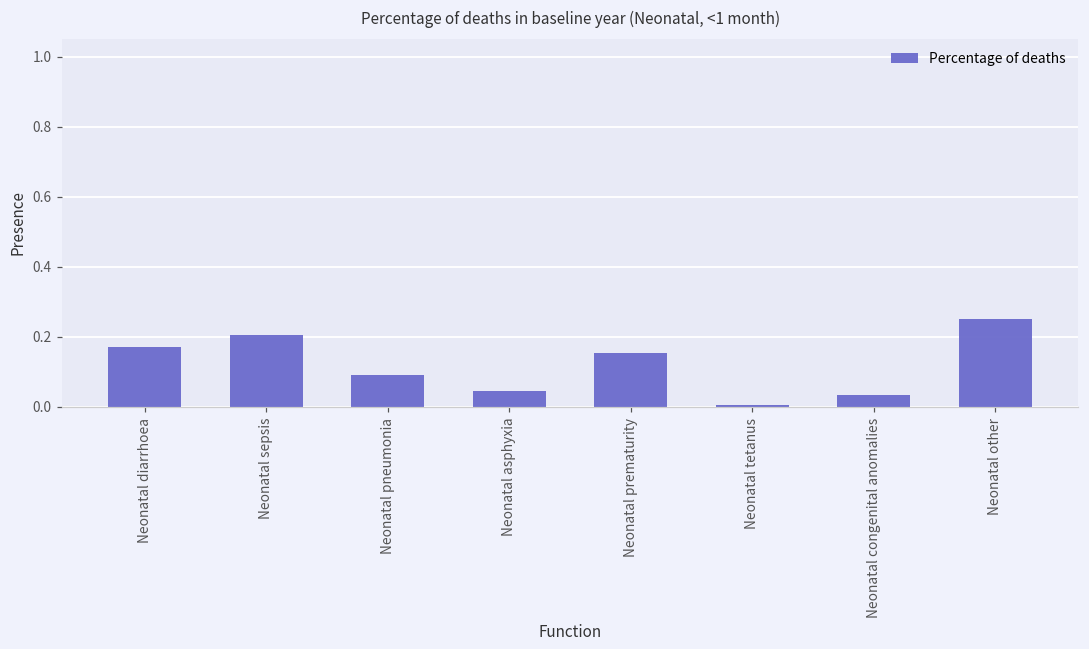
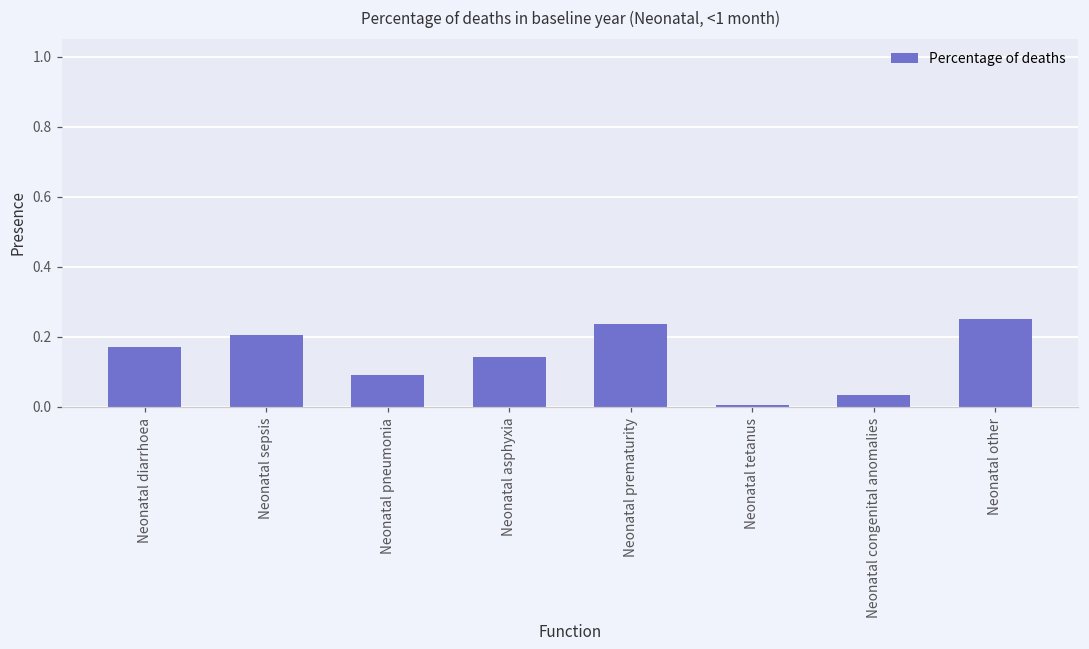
  {
    "Neonatal diarrhoea": 0.17,
    "Neonatal sepsis": 0.20,
    "Neonatal pneumonia": 0.09,
-   "Neonatal asphyxia": 0.05,
-   "Neonatal prematurity": 0.15,
+   "Neonatal asphyxia": 0.14,
+   "Neonatal prematurity": 0.24,
    "Neonatal congenital anomalies": 0.03,
    "Neonatal other": 0.25
  }
